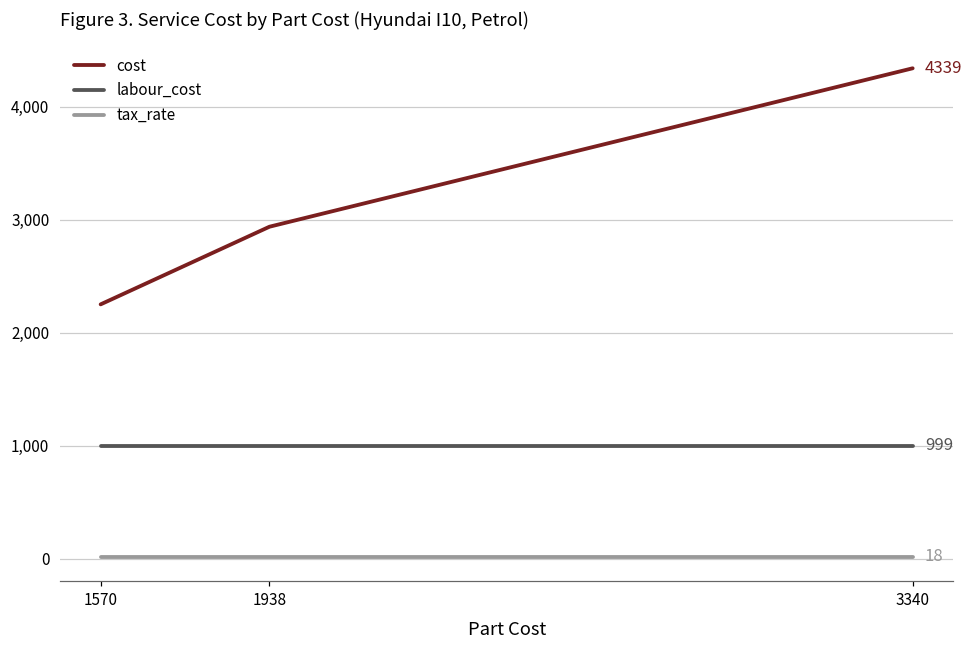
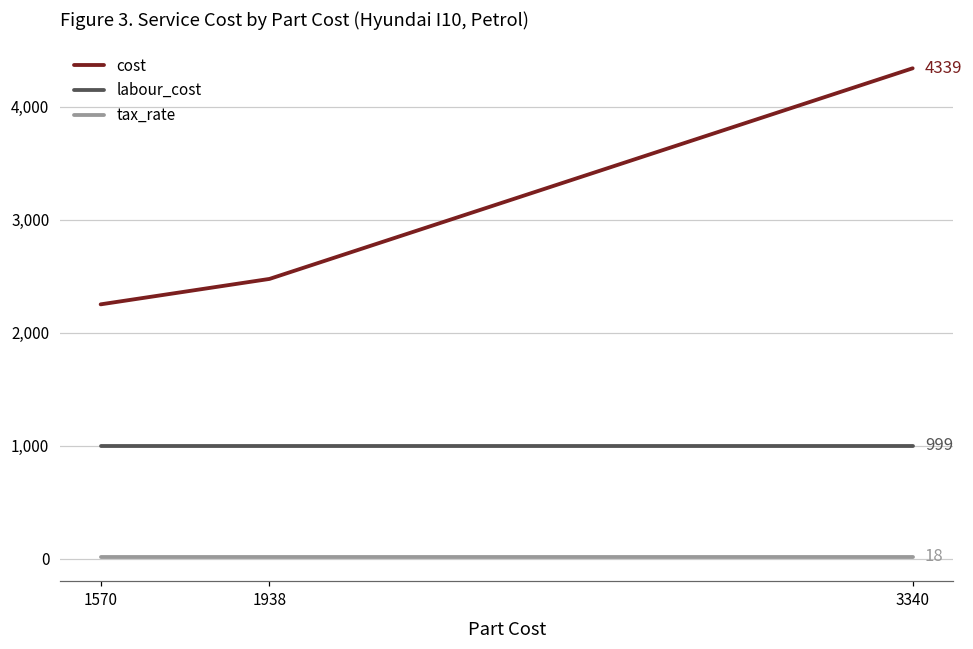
  {
    "cost": {
      "1570": "2,250",
-     "1938": "2,940"
+     "1938": "2,480"
    },
    "labour_cost": {
      "3340": "999"
    },
    "tax_rate": {
      "3340": "18"
    }
  }
